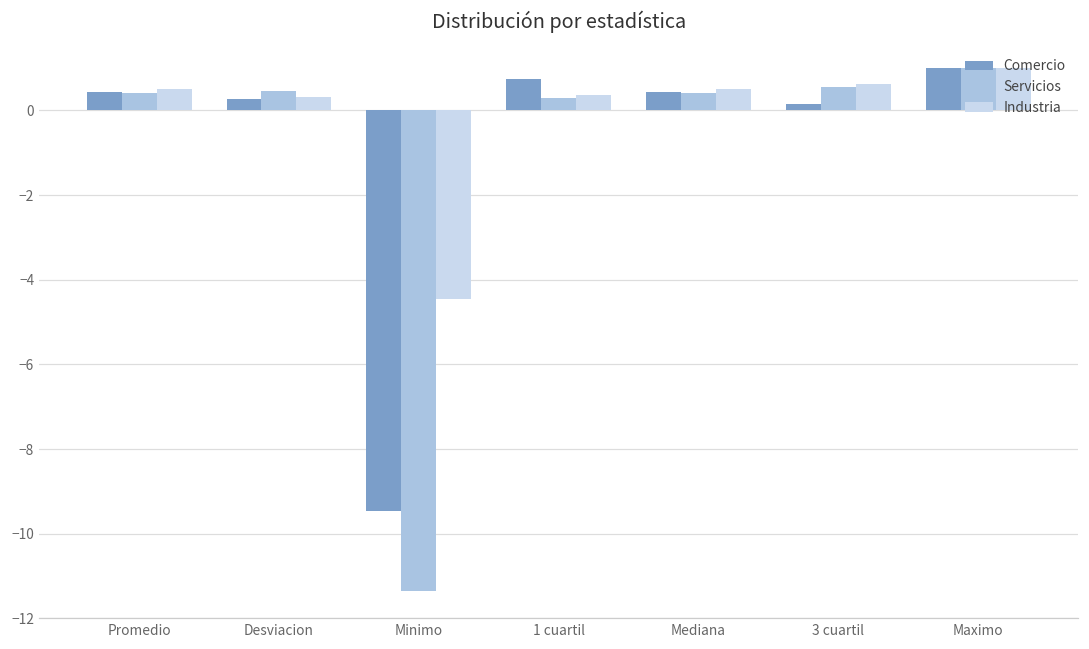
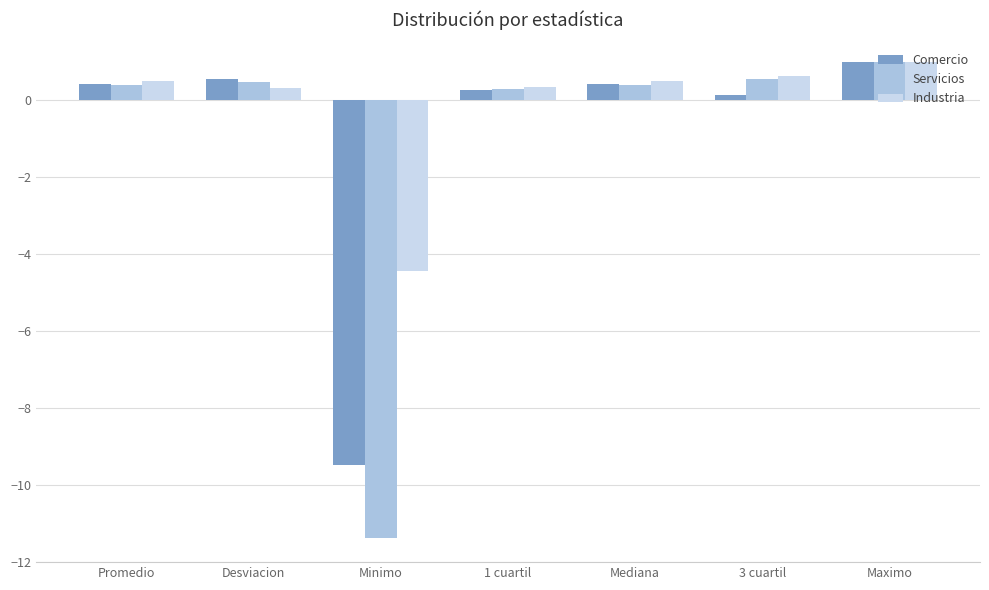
  {
    "Comercio": {
      "Promedio": 0.4,
-     "Desviacion": 0.3,
+     "Desviacion": 0.5,
      "Minimo": -9.5,
-     "1 cuartil": 0.8,
+     "1 cuartil": 0.3,
      "Mediana": 0.4,
      "3 cuartil": 0.2,
      "Maximo": 1.0
    }
  }
